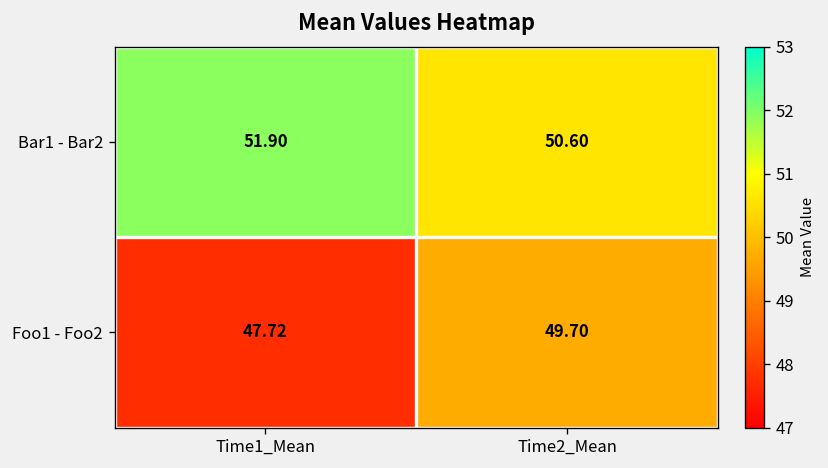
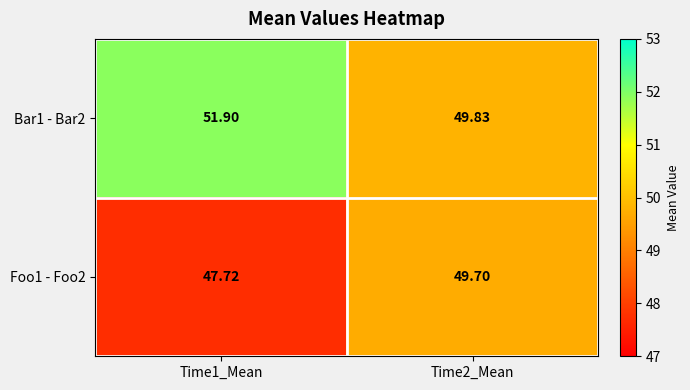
  {
    "Bar1 - Bar2": {
      "Time1_Mean": 51.90,
-     "Time2_Mean": 50.60
+     "Time2_Mean": 49.83
    },
    "Foo1 - Foo2": {
      "Time1_Mean": 47.72,
      "Time2_Mean": 49.70
    }
  }
